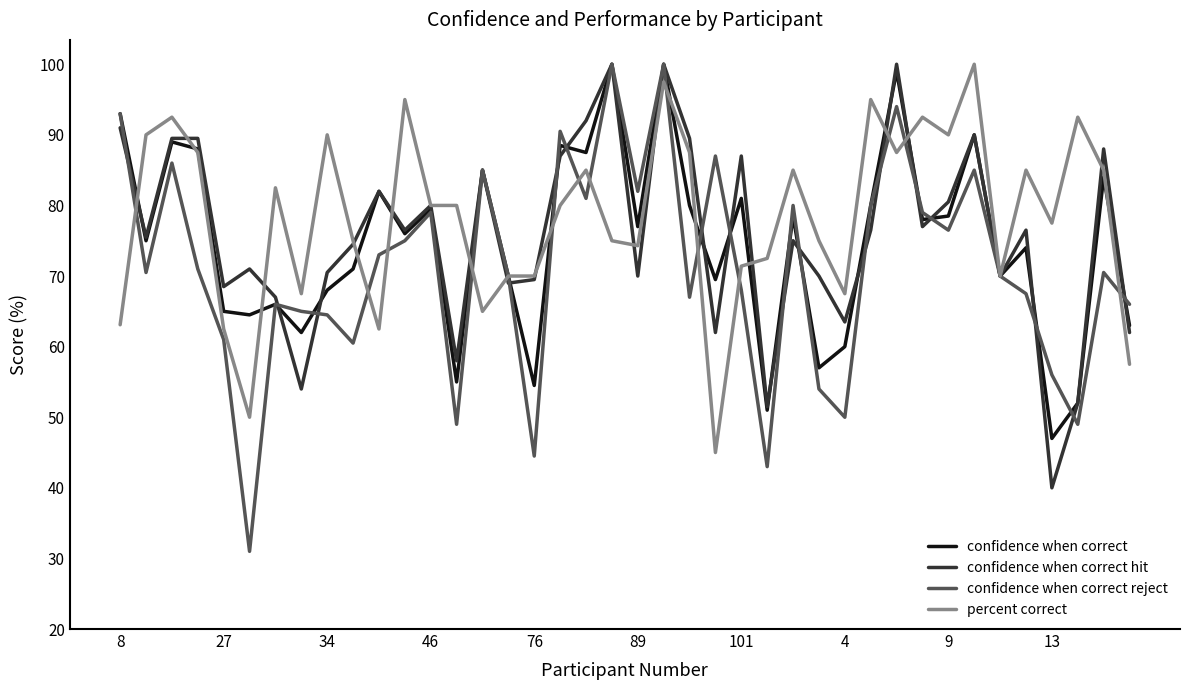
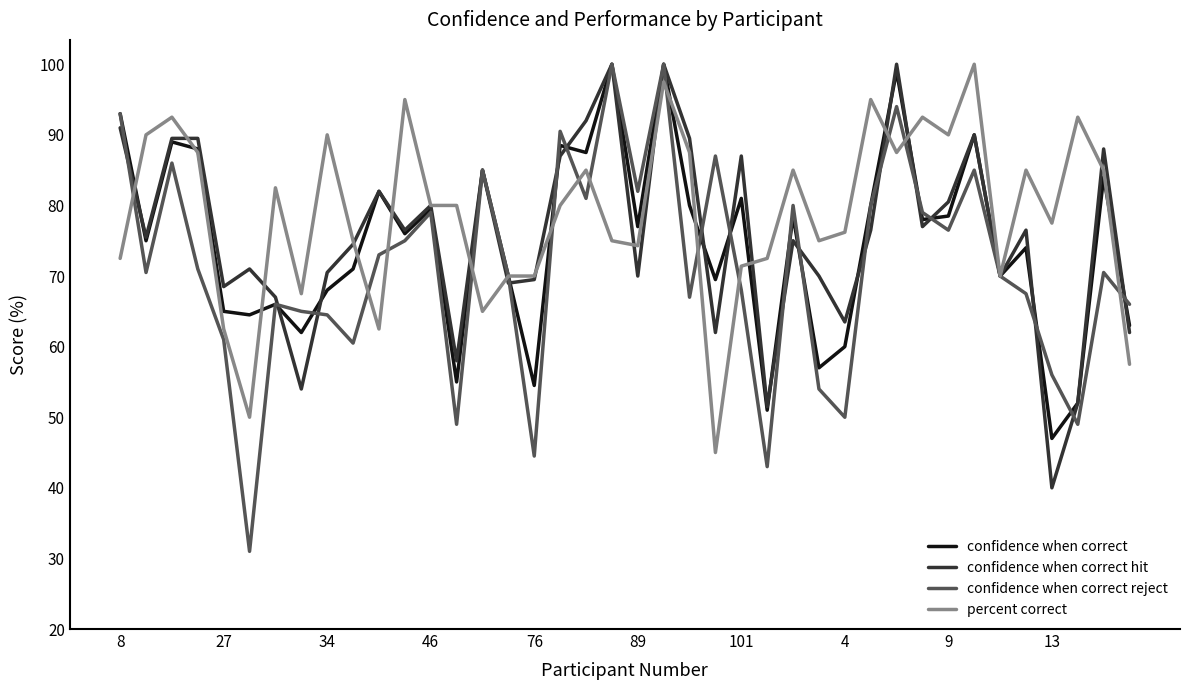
  {
    "percent correct": {
-     "8": 63,
+     "8": 73,
      "76": 70,
      "89": 74,
      "101": 71,
-     "4": 68
+     "4": 76
    }
  }
